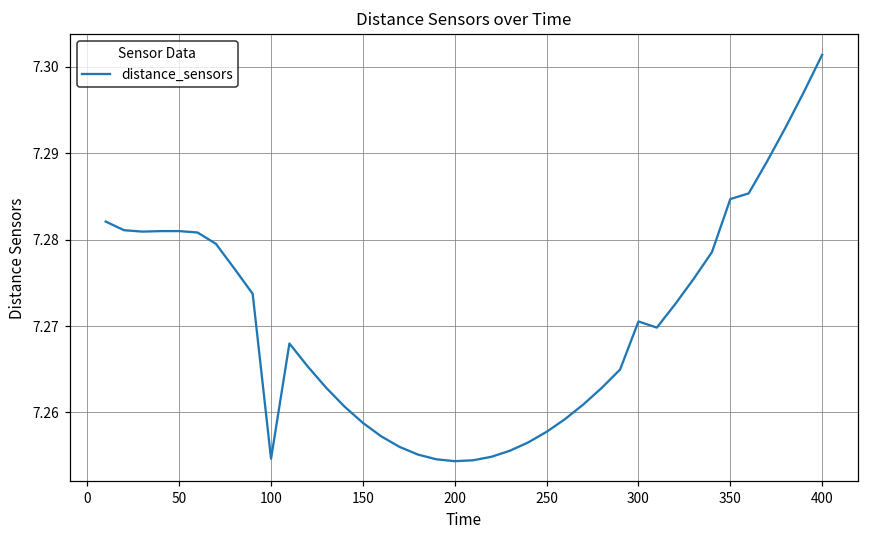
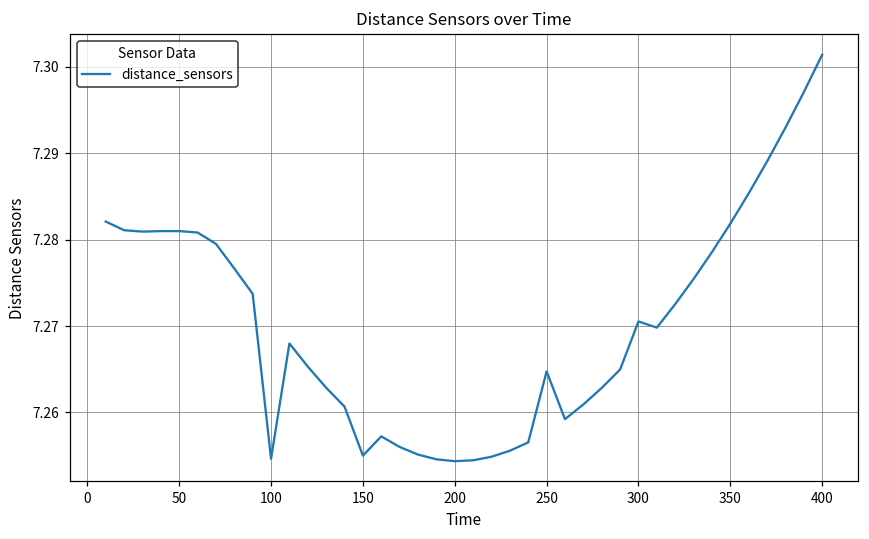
  {
    "50": 7.281,
    "100": 7.255,
-   "150": 7.259,
+   "150": 7.255,
    "200": 7.254,
-   "250": 7.258,
+   "250": 7.265,
    "300": 7.271,
-   "350": 7.285,
+   "350": 7.282,
    "400": 7.301
  }
